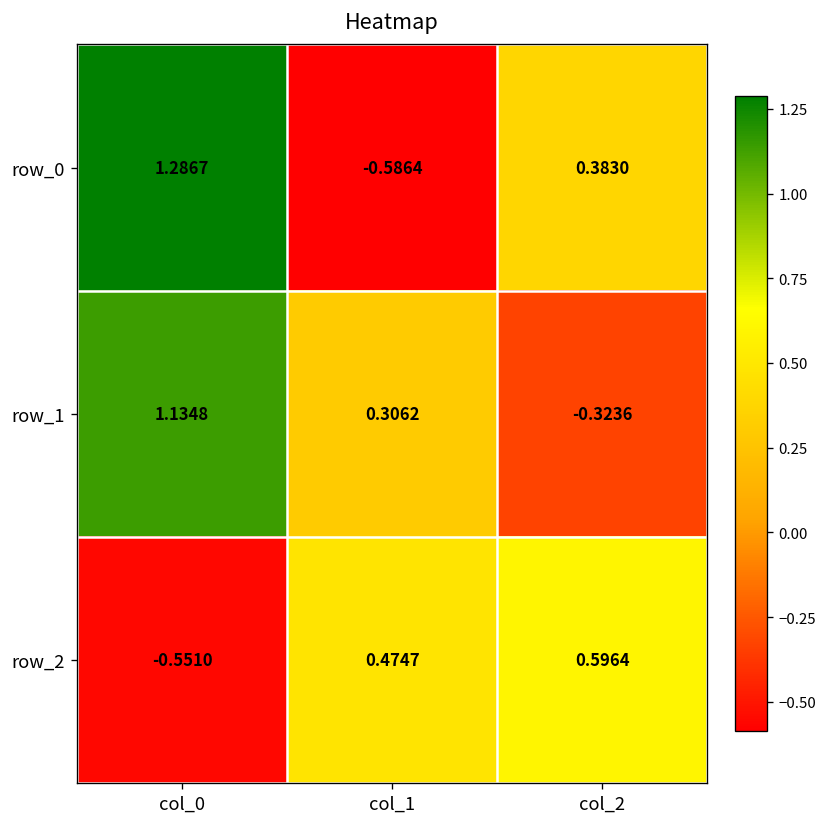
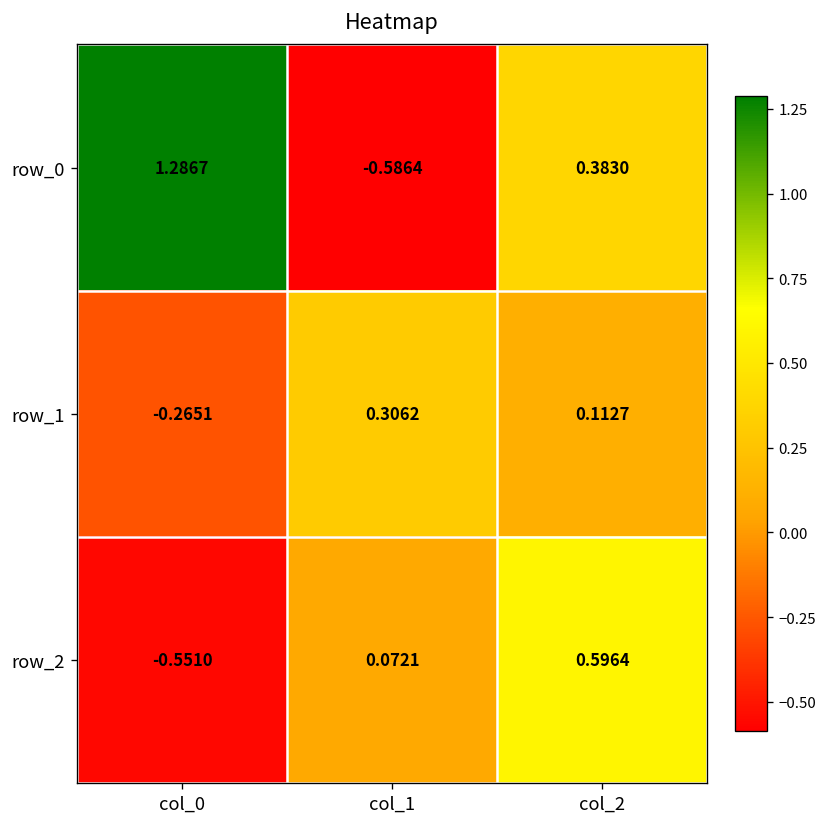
  {
    "row_0": {
      "col_0": 1.2867,
      "col_1": -0.5864,
      "col_2": 0.3830
    },
    "row_1": {
-     "col_0": 1.1348,
+     "col_0": -0.2651,
      "col_1": 0.3062,
-     "col_2": -0.3236
+     "col_2": 0.1127
    },
    "row_2": {
      "col_0": -0.5510,
-     "col_1": 0.4747,
+     "col_1": 0.0721,
      "col_2": 0.5964
    }
  }
